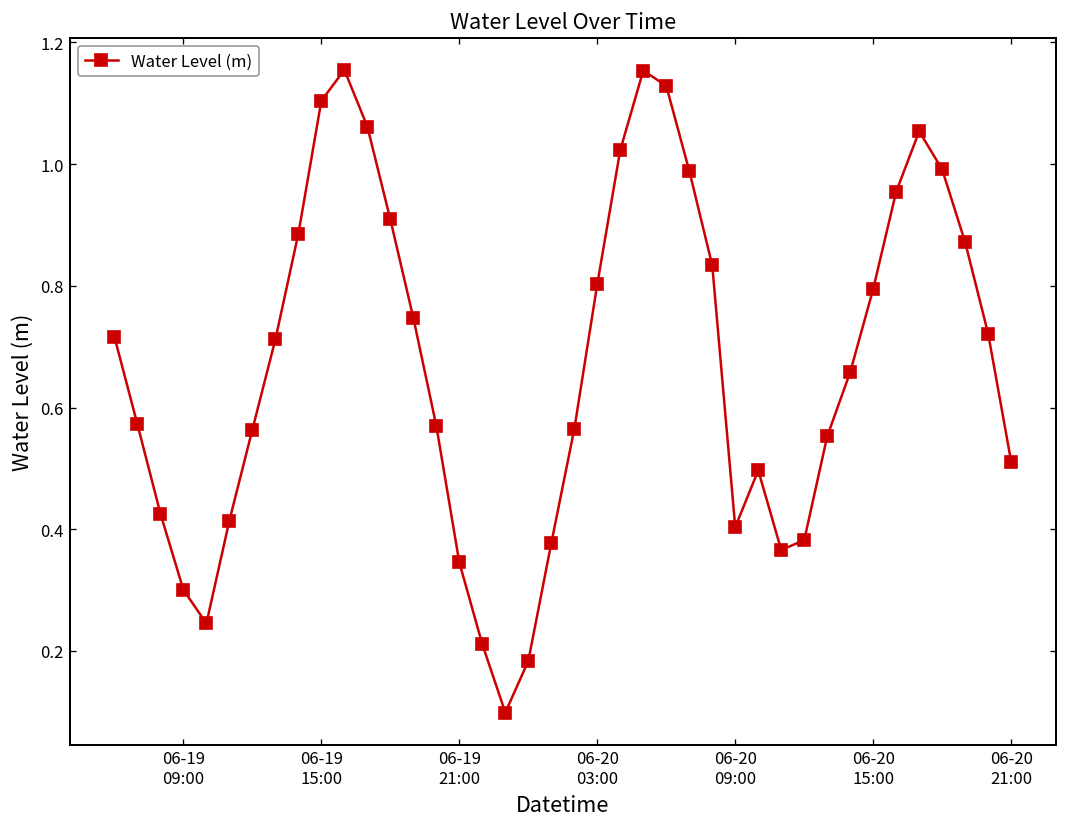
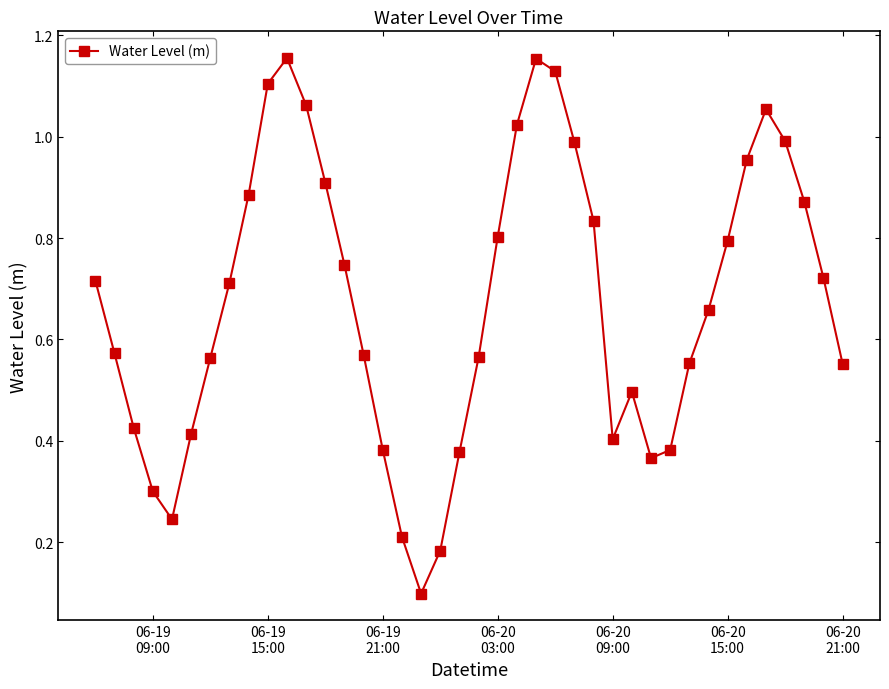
  {
    "06-19 09:00": 0.30,
    "06-19 15:00": 1.10,
-   "06-19 21:00": 0.35,
+   "06-19 21:00": 0.38,
    "06-20 03:00": 0.80,
    "06-20 09:00": 0.40,
    "06-20 15:00": 0.79,
-   "06-20 21:00": 0.51
+   "06-20 21:00": 0.55
  }
